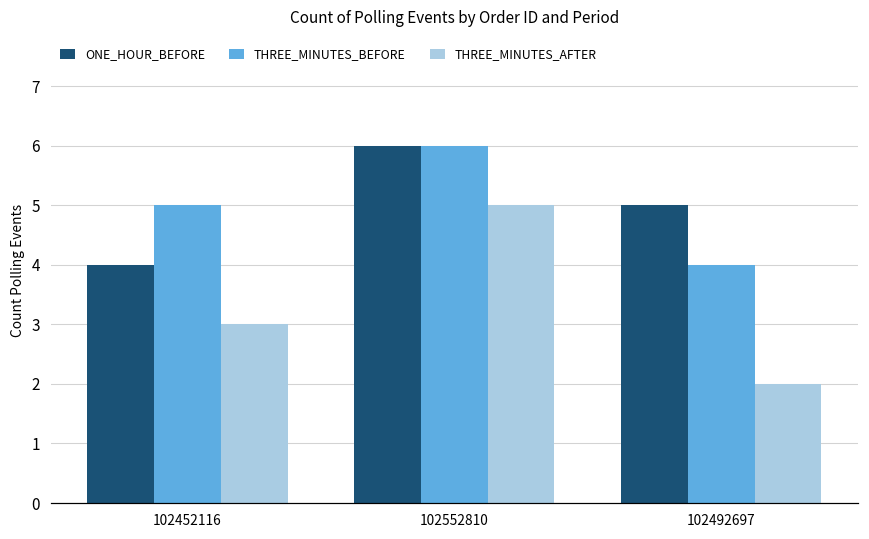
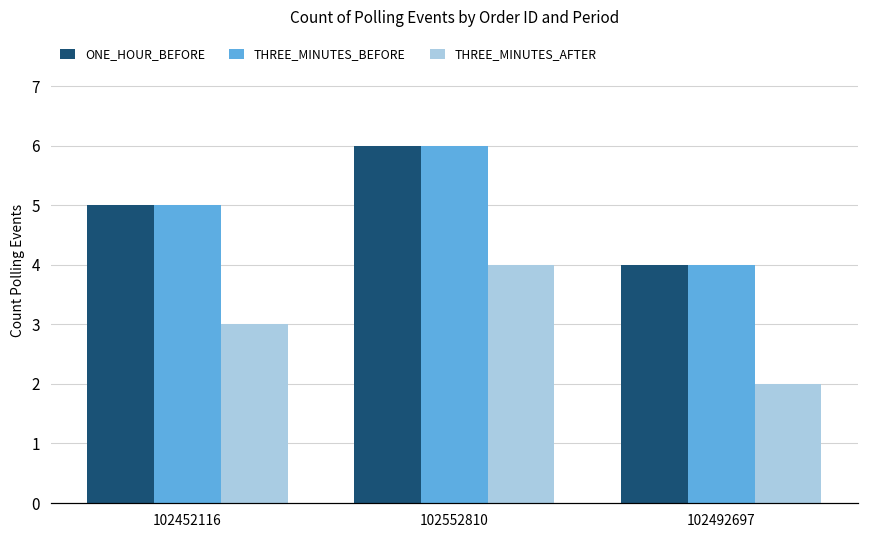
  {
    "ONE_HOUR_BEFORE": {
-     "102452116": 4,
+     "102452116": 5,
      "102552810": 6,
-     "102492697": 5
+     "102492697": 4
    },
    "THREE_MINUTES_BEFORE": {
      "102452116": 5,
      "102552810": 6,
      "102492697": 4
    },
    "THREE_MINUTES_AFTER": {
      "102452116": 3,
-     "102552810": 5,
+     "102552810": 4,
      "102492697": 2
    }
  }
